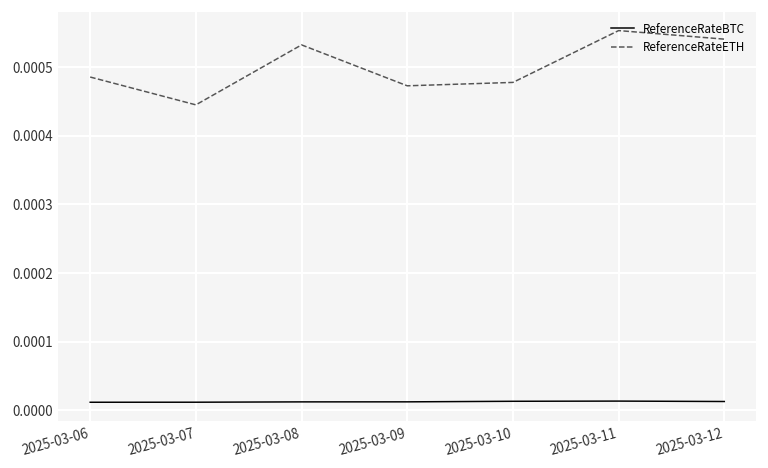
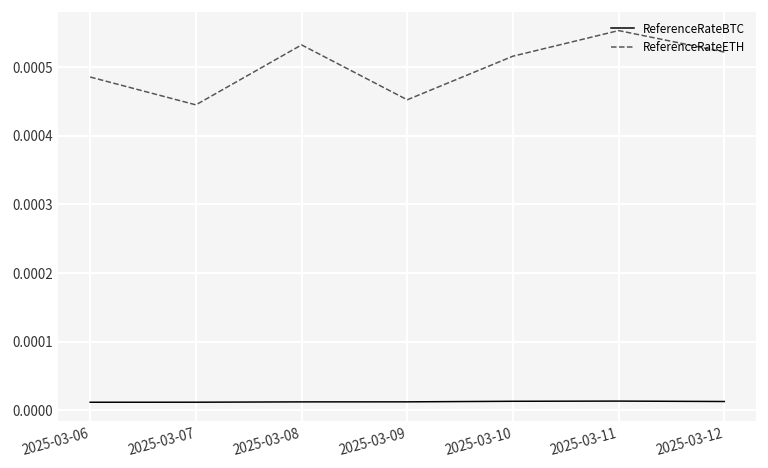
  {
    "ReferenceRateBTC": {
      "2025-03-06": 0.00001,
      "2025-03-07": 0.00001,
      "2025-03-08": 0.00001,
      "2025-03-09": 0.00001,
      "2025-03-10": 0.00001,
      "2025-03-11": 0.00001,
      "2025-03-12": 0.00001
    },
    "ReferenceRateETH": {
      "2025-03-06": 0.00049,
      "2025-03-07": 0.00045,
      "2025-03-08": 0.00053,
-     "2025-03-09": 0.00047,
-     "2025-03-10": 0.00048,
+     "2025-03-09": 0.00045,
+     "2025-03-10": 0.00052,
      "2025-03-11": 0.00055,
-     "2025-03-12": 0.00054
+     "2025-03-12": 0.00052
    }
  }
